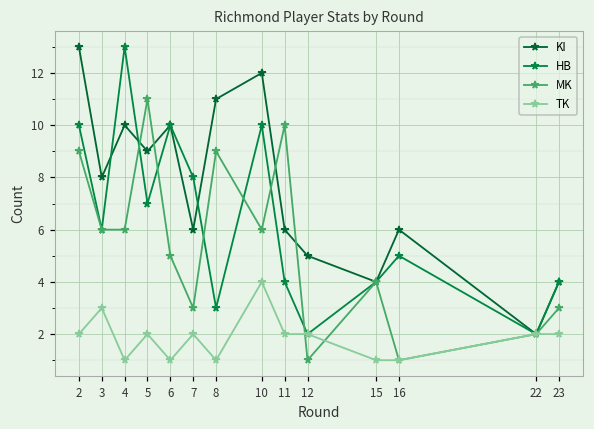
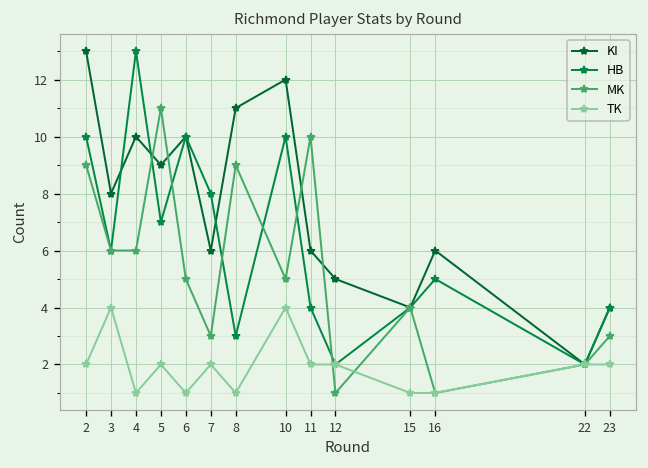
  {
    "MK": {
      "2": 9,
      "4": 6,
      "5": 11,
      "6": 5,
      "7": 3,
      "8": 9,
-     "10": 6,
+     "10": 5,
      "11": 10,
      "12": 1,
      "23": 3
    },
    "TK": {
      "2": 2,
-     "3": 3,
+     "3": 4,
      "4": 1,
      "5": 2,
      "6": 1,
      "7": 2,
      "8": 1,
      "10": 4,
      "11": 2,
      "15": 1,
      "23": 2
    }
  }
